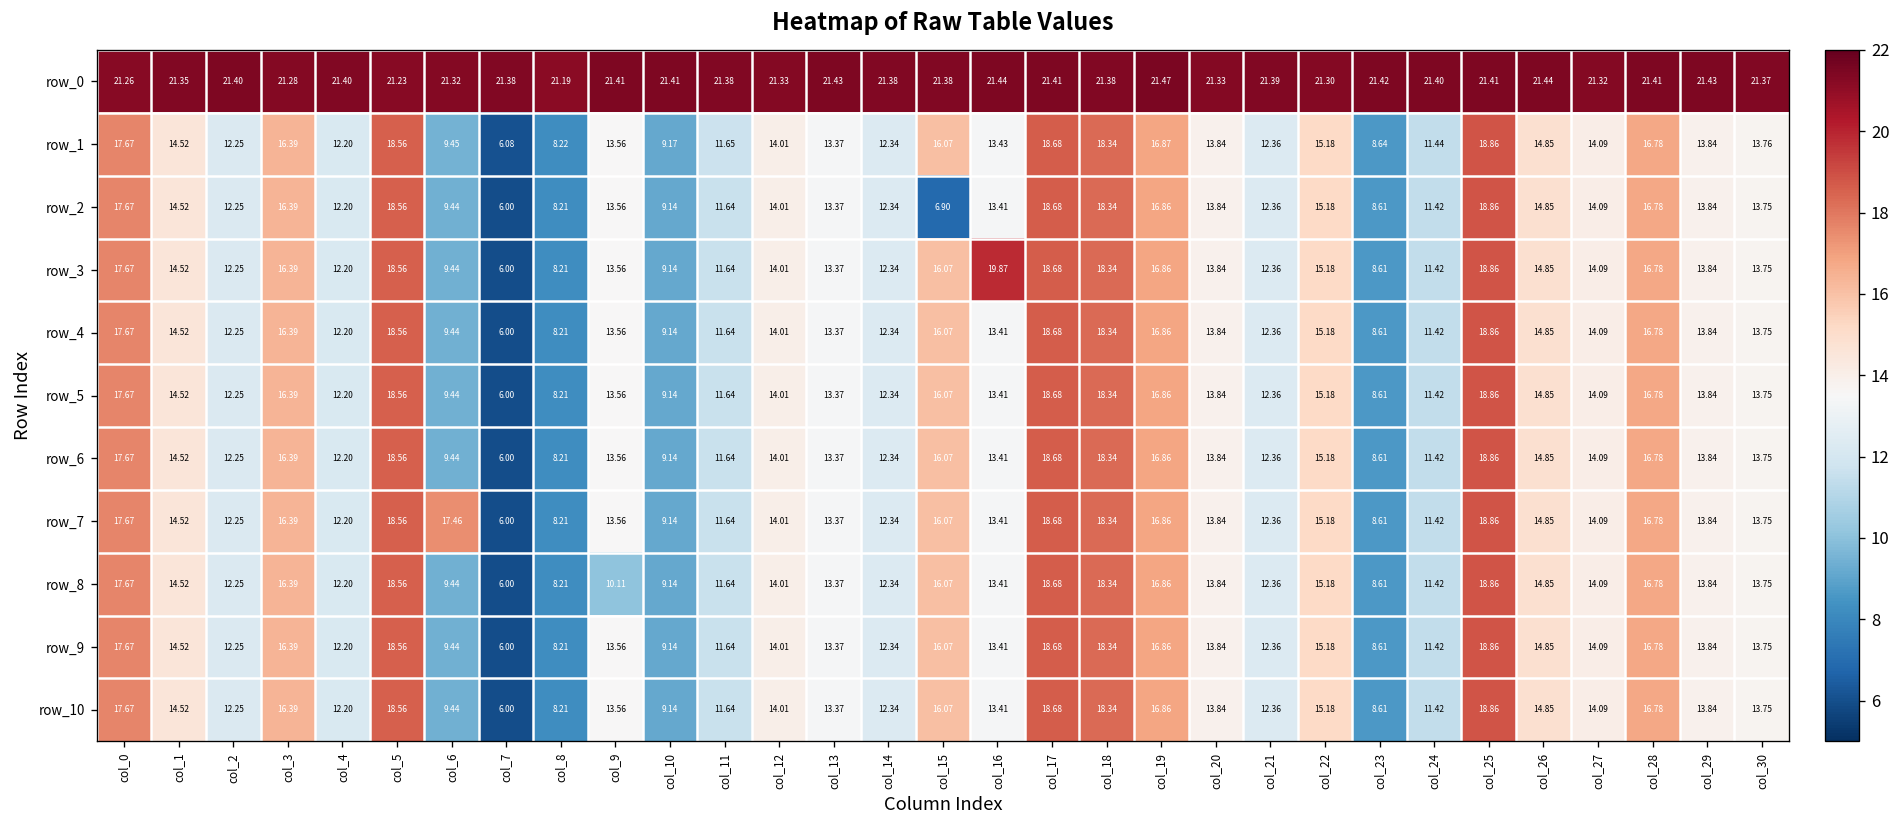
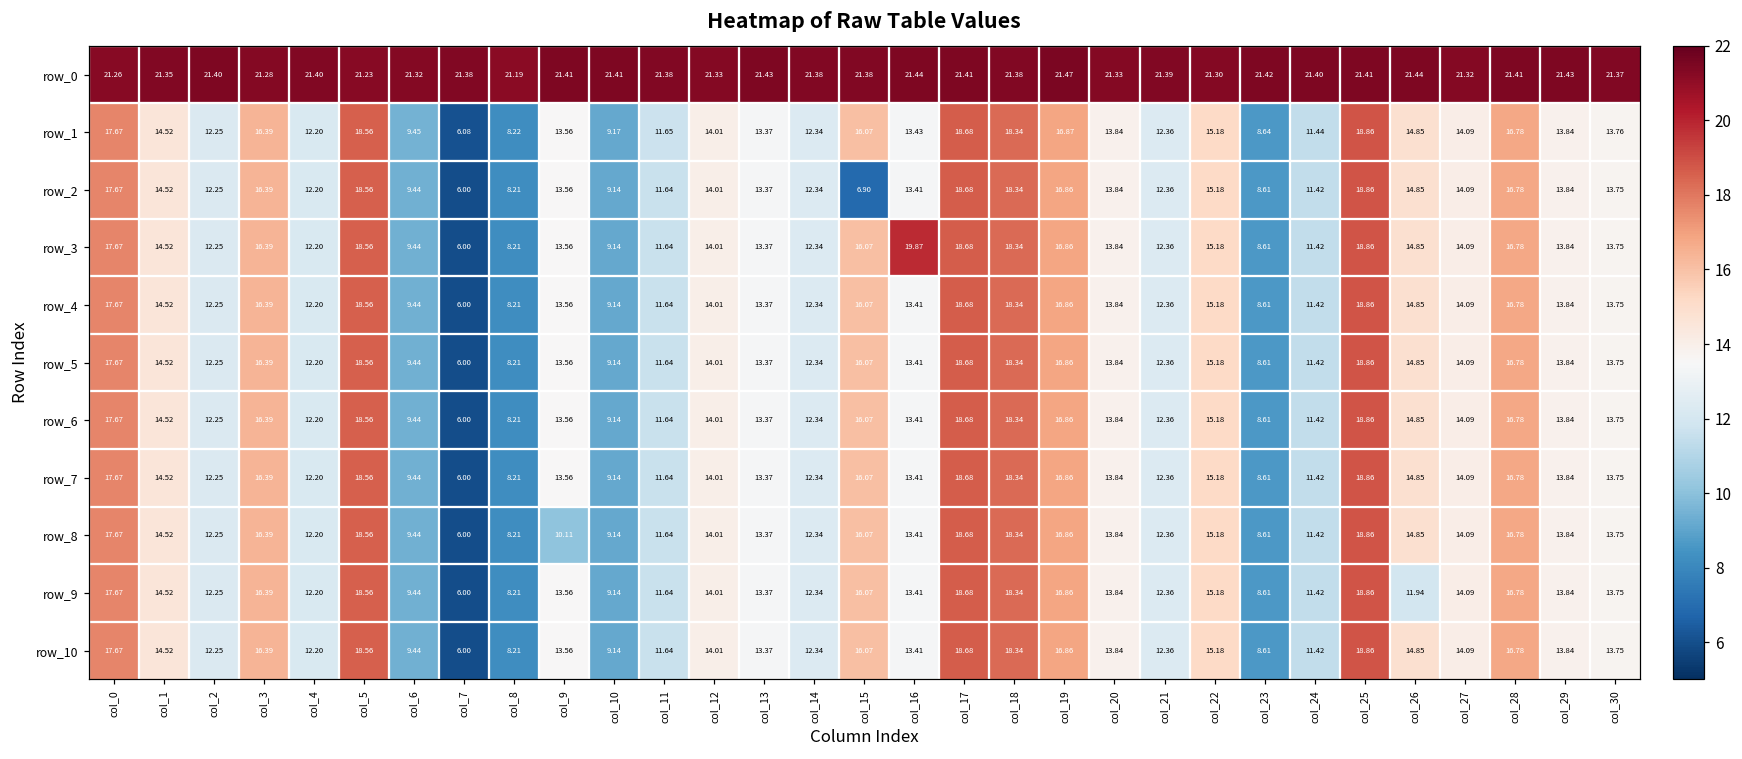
  {
    "row_7": {
      "col_0": 17.67,
      "col_1": 14.52,
      "col_2": 12.25,
      "col_3": 16.39,
      "col_4": 12.20,
      "col_5": 18.56,
-     "col_6": 17.46,
+     "col_6": 9.44,
      "col_7": 6.00,
      "col_8": 8.21,
      "col_9": 13.56,
      "col_10": 9.14,
      "col_11": 11.64,
      "col_12": 14.01,
      "col_13": 13.37,
      "col_14": 12.34,
      "col_15": 16.07,
      "col_16": 13.41,
      "col_17": 18.68,
      "col_18": 18.34,
      "col_19": 16.86,
      "col_20": 13.84,
      "col_21": 12.36,
      "col_22": 15.18,
      "col_23": 8.61,
      "col_24": 11.42,
      "col_25": 18.86,
      "col_26": 14.85,
      "col_27": 14.09,
      "col_28": 16.78,
      "col_29": 13.84,
      "col_30": 13.75
    },
    "row_9": {
      "col_0": 17.67,
      "col_1": 14.52,
      "col_2": 12.25,
      "col_3": 16.39,
      "col_4": 12.20,
      "col_5": 18.56,
      "col_6": 9.44,
      "col_7": 6.00,
      "col_8": 8.21,
      "col_9": 13.56,
      "col_10": 9.14,
      "col_11": 11.64,
      "col_12": 14.01,
      "col_13": 13.37,
      "col_14": 12.34,
      "col_15": 16.07,
      "col_16": 13.41,
      "col_17": 18.68,
      "col_18": 18.34,
      "col_19": 16.86,
      "col_20": 13.84,
      "col_21": 12.36,
      "col_22": 15.18,
      "col_23": 8.61,
      "col_24": 11.42,
      "col_25": 18.86,
-     "col_26": 14.85,
+     "col_26": 11.94,
      "col_27": 14.09,
      "col_28": 16.78,
      "col_29": 13.84,
      "col_30": 13.75
    }
  }
